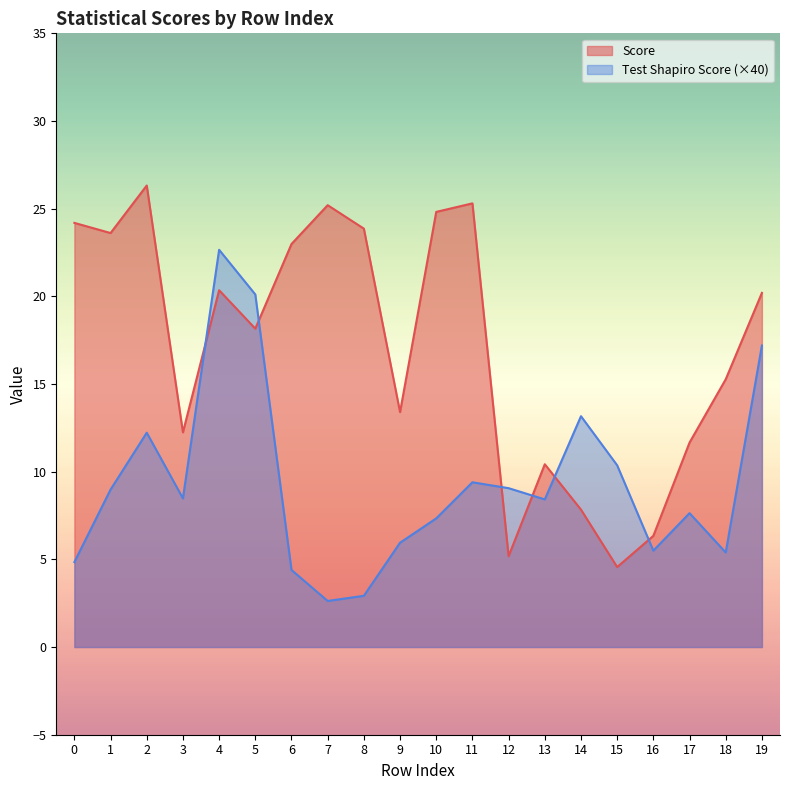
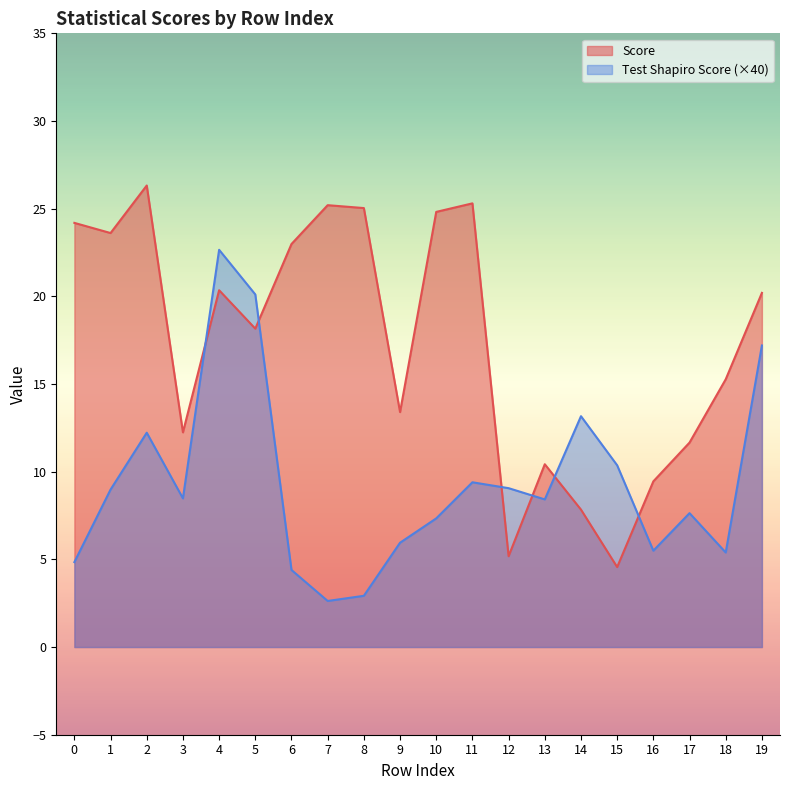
  {
    "Score": {
      "0": 24.2,
      "1": 23.6,
      "2": 26.3,
      "3": 12.2,
      "4": 20.3,
      "5": 18.2,
      "6": 23.0,
      "7": 25.2,
-     "8": 23.9,
+     "8": 25.0,
      "9": 13.4,
      "10": 24.8,
      "11": 25.3,
      "12": 5.2,
      "13": 10.4,
      "14": 7.8,
      "15": 4.6,
-     "16": 6.3,
+     "16": 9.4,
      "17": 11.7,
      "18": 15.3,
      "19": 20.2
    },
    "Test Shapiro Score (×40)": {
      "0": 4.8,
      "1": 9.0,
      "2": 12.2,
      "3": 8.5,
      "4": 22.7,
      "5": 20.1,
      "6": 4.4,
      "7": 2.6,
      "8": 2.9,
      "9": 5.9,
      "10": 7.3,
      "11": 9.4,
      "12": 9.1,
      "13": 8.4,
      "14": 13.2,
      "15": 10.4,
      "16": 5.5,
      "17": 7.6,
      "18": 5.4,
      "19": 17.2
    }
  }
